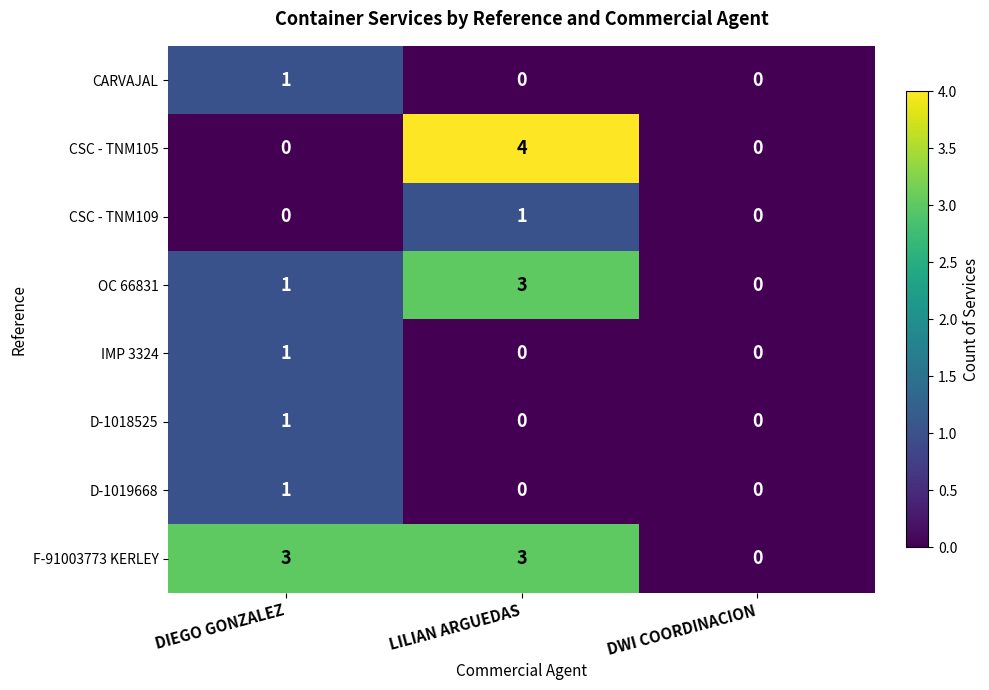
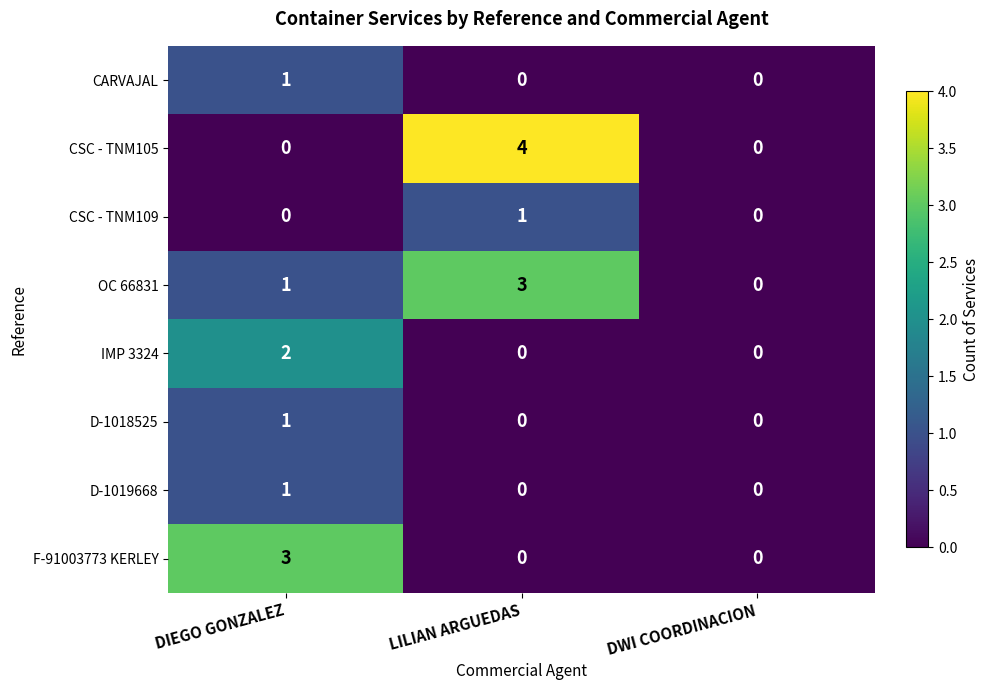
  {
    "CARVAJAL": {
      "DIEGO GONZALEZ": 1,
      "LILIAN ARGUEDAS": 0,
      "DWI COORDINACION": 0
    },
    "CSC - TNM105": {
      "DIEGO GONZALEZ": 0,
      "LILIAN ARGUEDAS": 4,
      "DWI COORDINACION": 0
    },
    "CSC - TNM109": {
      "DIEGO GONZALEZ": 0,
      "LILIAN ARGUEDAS": 1,
      "DWI COORDINACION": 0
    },
    "OC 66831": {
      "DIEGO GONZALEZ": 1,
      "LILIAN ARGUEDAS": 3,
      "DWI COORDINACION": 0
    },
    "IMP 3324": {
-     "DIEGO GONZALEZ": 1,
+     "DIEGO GONZALEZ": 2,
      "LILIAN ARGUEDAS": 0,
      "DWI COORDINACION": 0
    },
    "D-1018525": {
      "DIEGO GONZALEZ": 1,
      "LILIAN ARGUEDAS": 0,
      "DWI COORDINACION": 0
    },
    "D-1019668": {
      "DIEGO GONZALEZ": 1,
      "LILIAN ARGUEDAS": 0,
      "DWI COORDINACION": 0
    },
    "F-91003773 KERLEY": {
      "DIEGO GONZALEZ": 3,
-     "LILIAN ARGUEDAS": 3,
+     "LILIAN ARGUEDAS": 0,
      "DWI COORDINACION": 0
    }
  }
